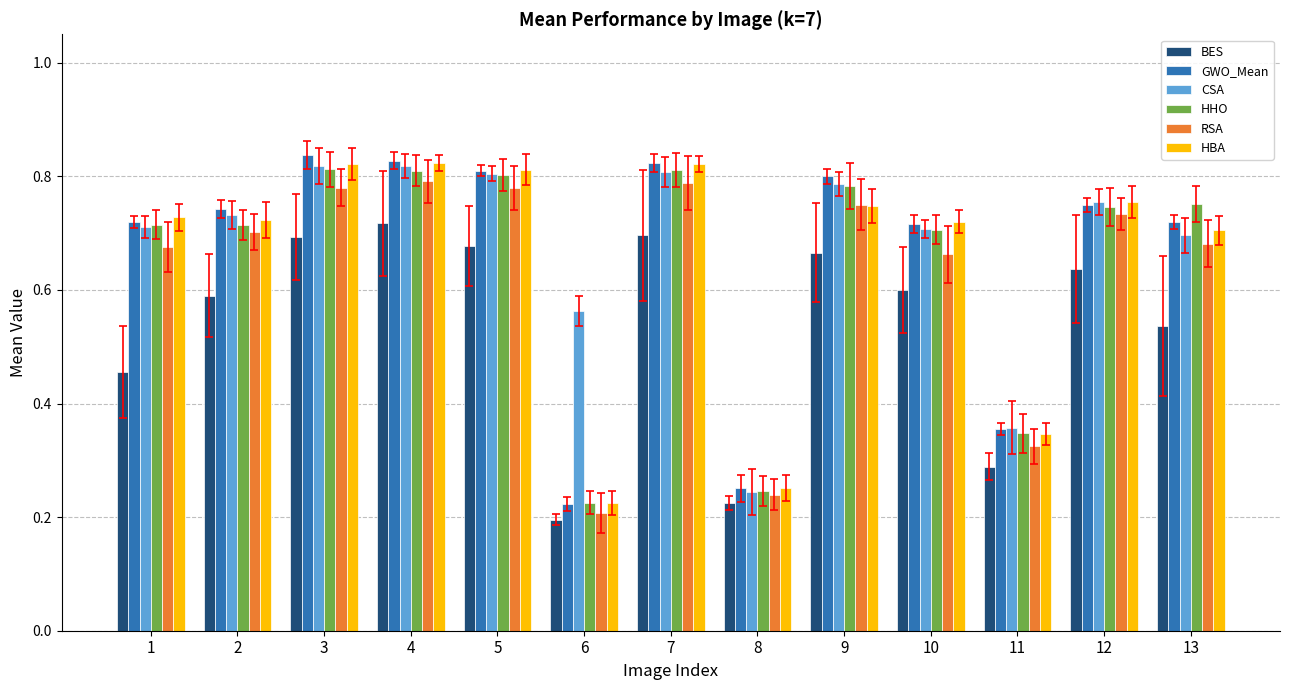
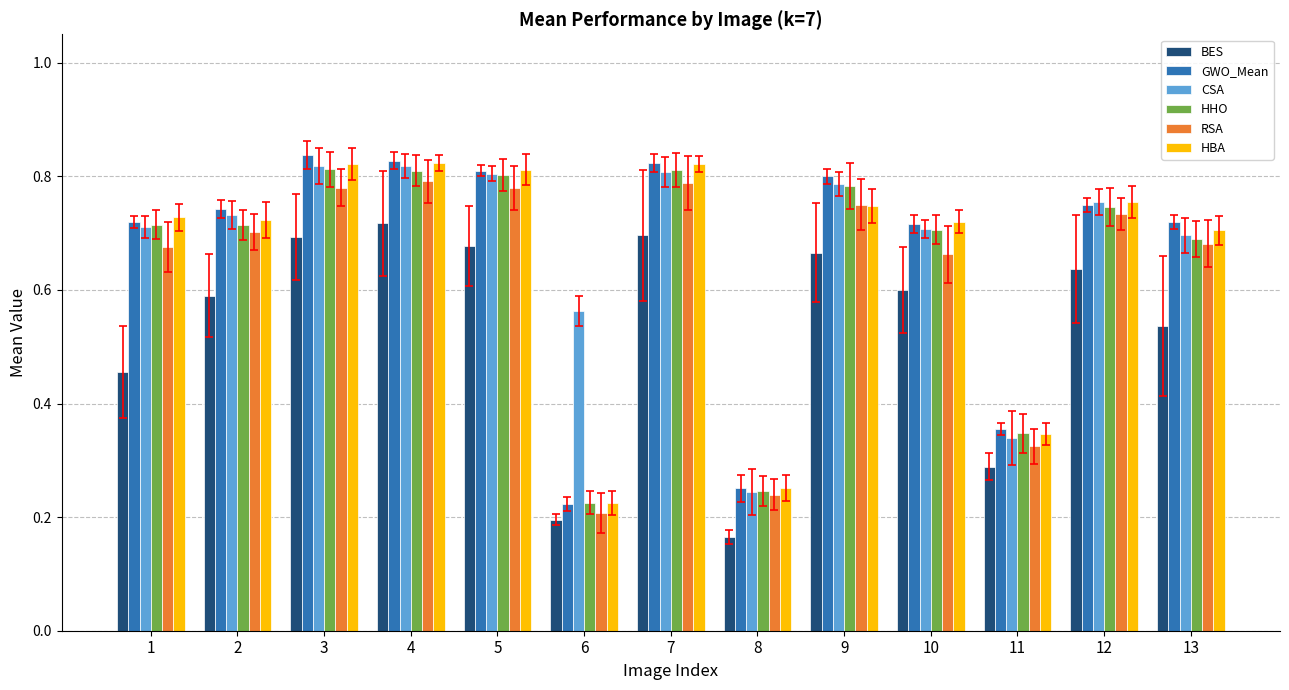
  {
    "BES": {
      "1": 0.46,
      "2": 0.59,
      "3": 0.69,
      "4": 0.72,
      "5": 0.68,
      "6": 0.20,
      "7": 0.70,
-     "8": 0.22,
+     "8": 0.17,
      "9": 0.67,
      "10": 0.60,
      "11": 0.29,
      "12": 0.64,
      "13": 0.54
    },
    "CSA": {
      "1": 0.71,
      "2": 0.73,
      "3": 0.82,
      "4": 0.82,
      "5": 0.80,
      "6": 0.56,
      "7": 0.81,
      "8": 0.24,
      "9": 0.79,
      "10": 0.71,
-     "11": 0.36,
+     "11": 0.34,
      "12": 0.76,
      "13": 0.70
    },
    "HHO": {
      "1": 0.72,
      "2": 0.71,
      "3": 0.81,
      "4": 0.81,
      "5": 0.80,
      "6": 0.23,
      "7": 0.81,
      "8": 0.25,
      "9": 0.78,
      "10": 0.71,
      "11": 0.35,
      "12": 0.75,
-     "13": 0.75
+     "13": 0.69
    },
    "RSA": {
      "1": 0.68,
      "2": 0.70,
      "3": 0.78,
      "4": 0.79,
      "5": 0.78,
      "6": 0.21,
      "7": 0.79,
      "8": 0.24,
      "9": 0.75,
      "10": 0.66,
      "11": 0.32,
      "12": 0.73,
      "13": 0.68
    },
    "HBA": {
      "1": 0.73,
      "2": 0.72,
      "3": 0.82,
      "4": 0.82,
      "5": 0.81,
      "6": 0.22,
      "7": 0.82,
      "8": 0.25,
      "9": 0.75,
      "10": 0.72,
      "11": 0.35,
      "12": 0.75,
      "13": 0.70
    }
  }
